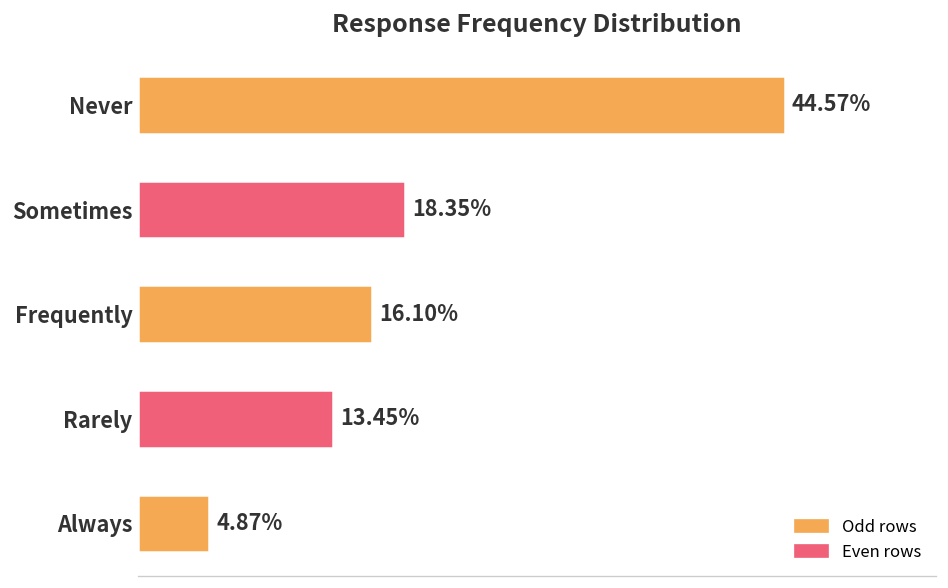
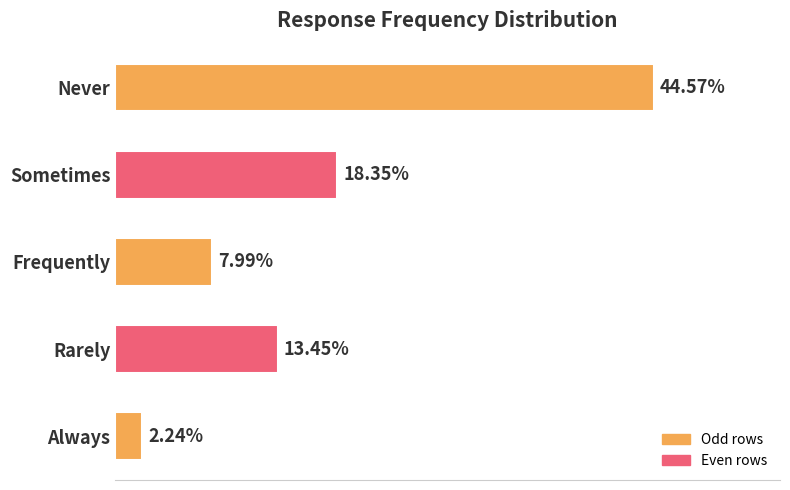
  {
    "Never": "44.57%",
    "Sometimes": "18.35%",
-   "Frequently": "16.10%",
+   "Frequently": "7.99%",
    "Rarely": "13.45%",
-   "Always": "4.87%"
+   "Always": "2.24%"
  }
